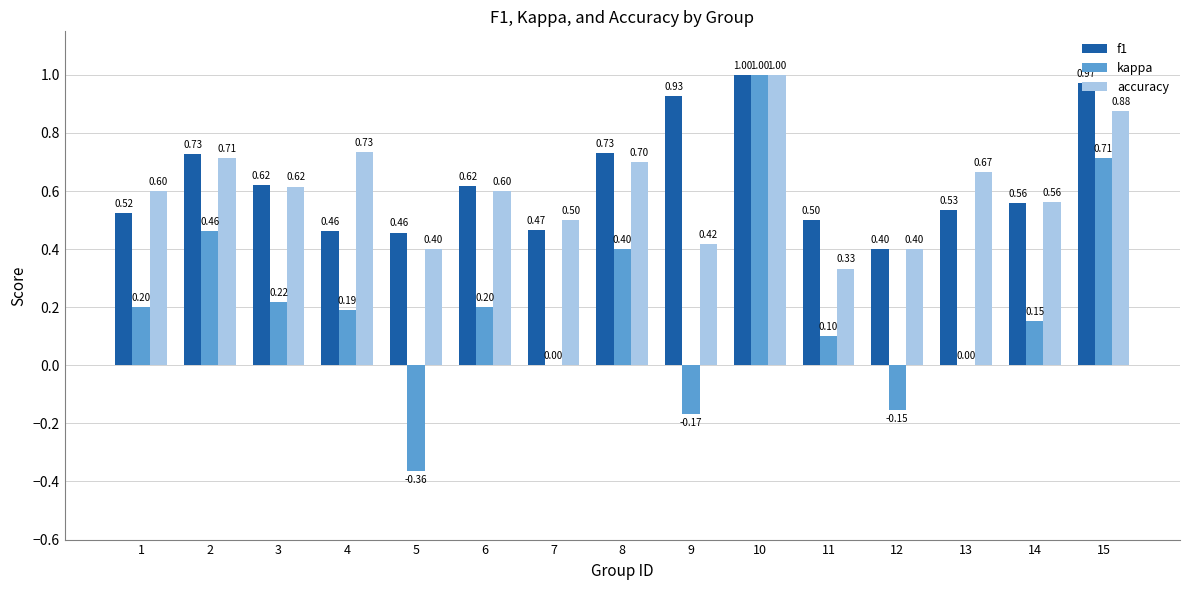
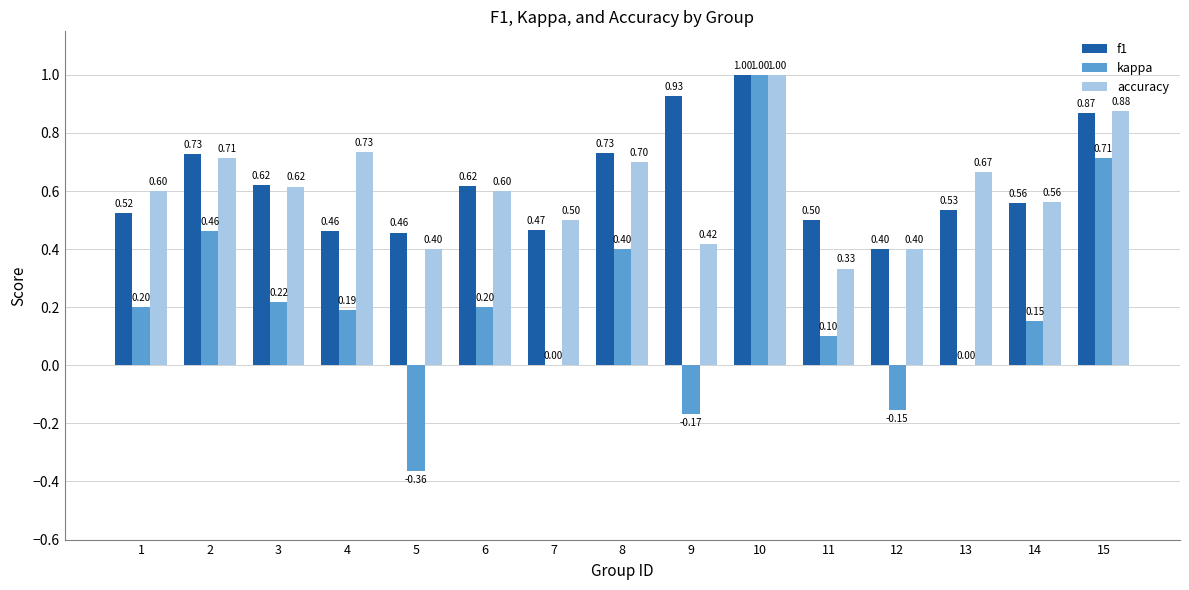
  {
    "f1": {
      "1": 0.52,
      "2": 0.73,
      "3": 0.62,
      "4": 0.46,
      "5": 0.46,
      "6": 0.62,
      "7": 0.47,
      "8": 0.73,
      "9": 0.93,
      "10": 1.00,
      "11": 0.50,
      "12": 0.40,
      "13": 0.53,
      "14": 0.56,
-     "15": 0.97
+     "15": 0.87
    },
    "kappa": {
      "1": 0.20,
      "2": 0.46,
      "3": 0.22,
      "4": 0.19,
      "5": -0.36,
      "6": 0.20,
      "7": 0.00,
      "8": 0.40,
      "9": -0.17,
      "10": 1.00,
      "11": 0.10,
      "12": -0.15,
      "13": 0.00,
      "14": 0.15,
      "15": 0.71
    },
    "accuracy": {
      "1": 0.60,
      "2": 0.71,
      "3": 0.62,
      "4": 0.73,
      "5": 0.40,
      "6": 0.60,
      "7": 0.50,
      "8": 0.70,
      "9": 0.42,
      "10": 1.00,
      "11": 0.33,
      "12": 0.40,
      "13": 0.67,
      "14": 0.56,
      "15": 0.88
    }
  }
